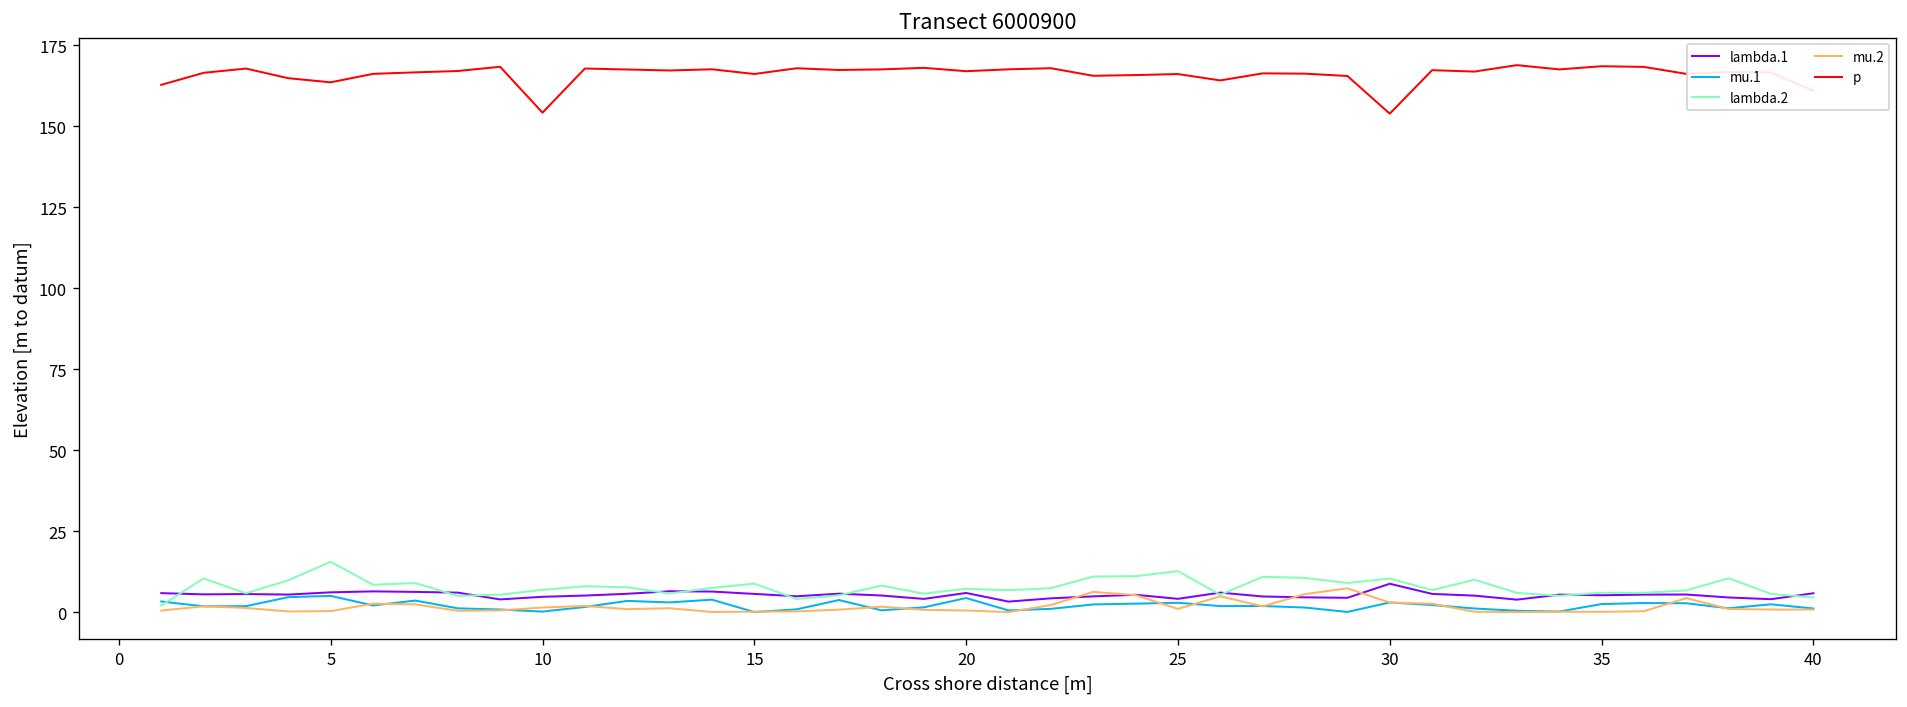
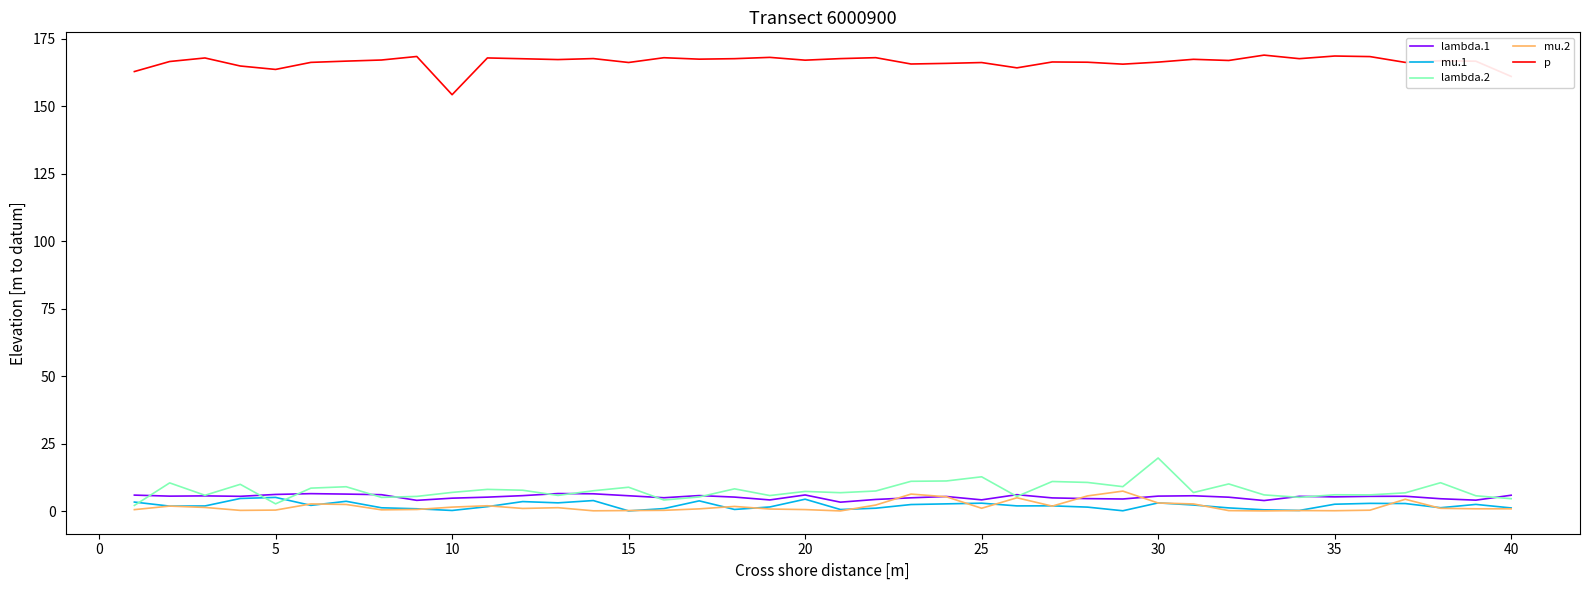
  {
    "lambda.1": {
      "5": 6,
      "10": 5,
      "15": 6,
      "20": 6,
      "25": 4,
-     "30": 9,
+     "30": 6,
      "40": 6
    },
    "mu.1": {
      "5": 5,
      "10": 0,
      "20": 4,
      "25": 3,
      "35": 3
    },
    "lambda.2": {
-     "5": 16,
+     "5": 3,
      "10": 7,
      "15": 9,
      "20": 7,
      "25": 13,
-     "30": 10,
+     "30": 20,
      "40": 5
    },
    "mu.2": {
      "5": 0,
      "10": 1,
      "20": 1,
      "25": 1,
      "35": 0
    },
    "p": {
      "5": 164,
      "10": 154,
      "15": 166,
      "20": 167,
      "25": 166,
-     "30": 154,
+     "30": 166,
      "35": 169
    }
  }
